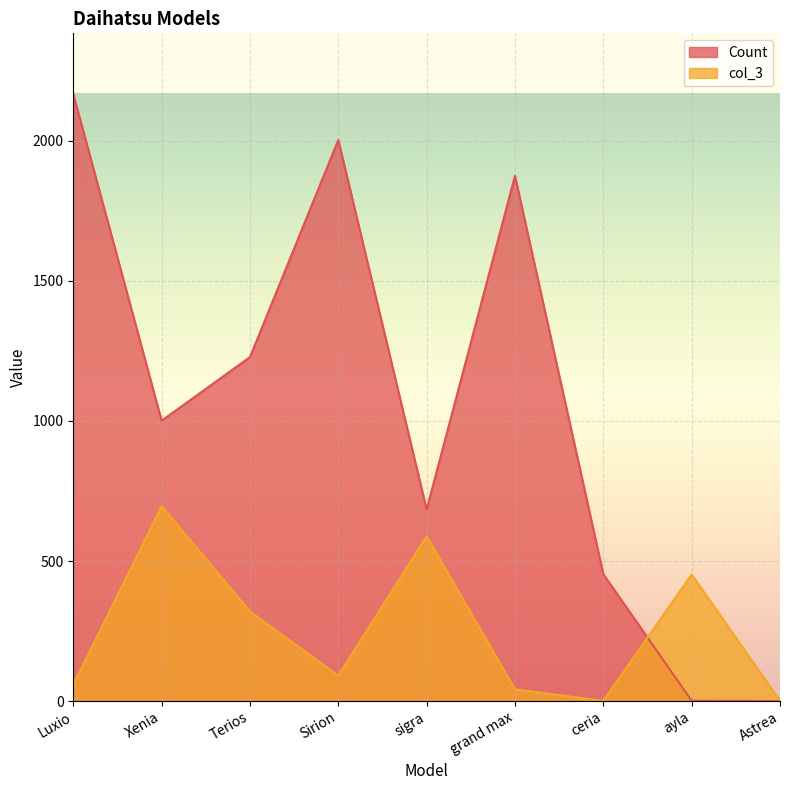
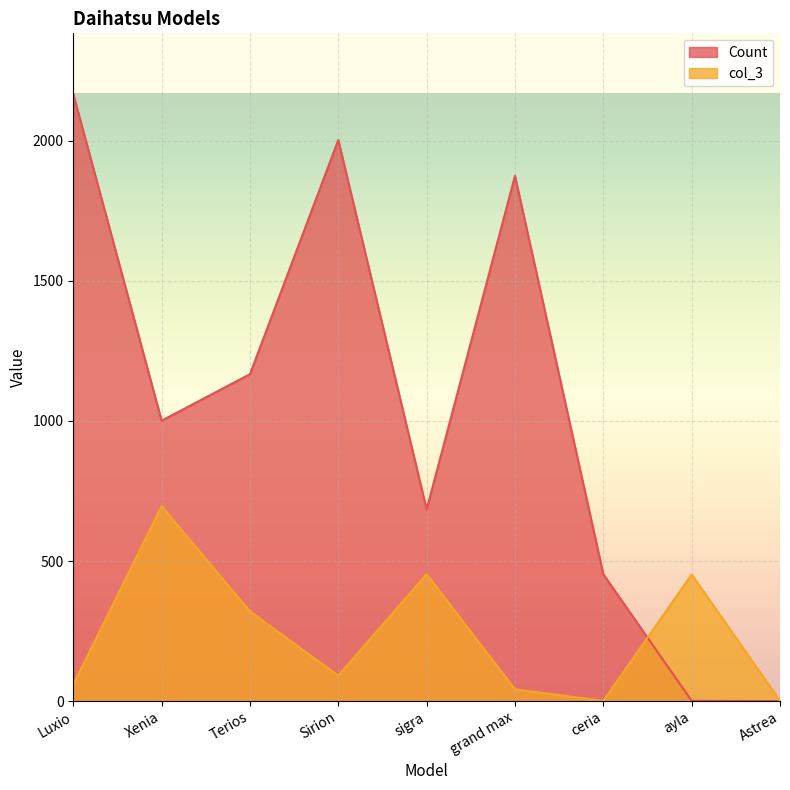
  {
    "Count": {
      "Luxio": 2170,
      "Xenia": 1000,
-     "Terios": 1230,
+     "Terios": 1170,
      "Sirion": 2000,
      "sigra": 680,
      "grand max": 1880,
      "ceria": 450,
      "ayla": 0
    },
    "col_3": {
      "Luxio": 60,
      "Xenia": 700,
      "Terios": 320,
      "Sirion": 90,
-     "sigra": 590,
+     "sigra": 450,
      "grand max": 40,
      "ceria": 0,
      "ayla": 450
    }
  }
